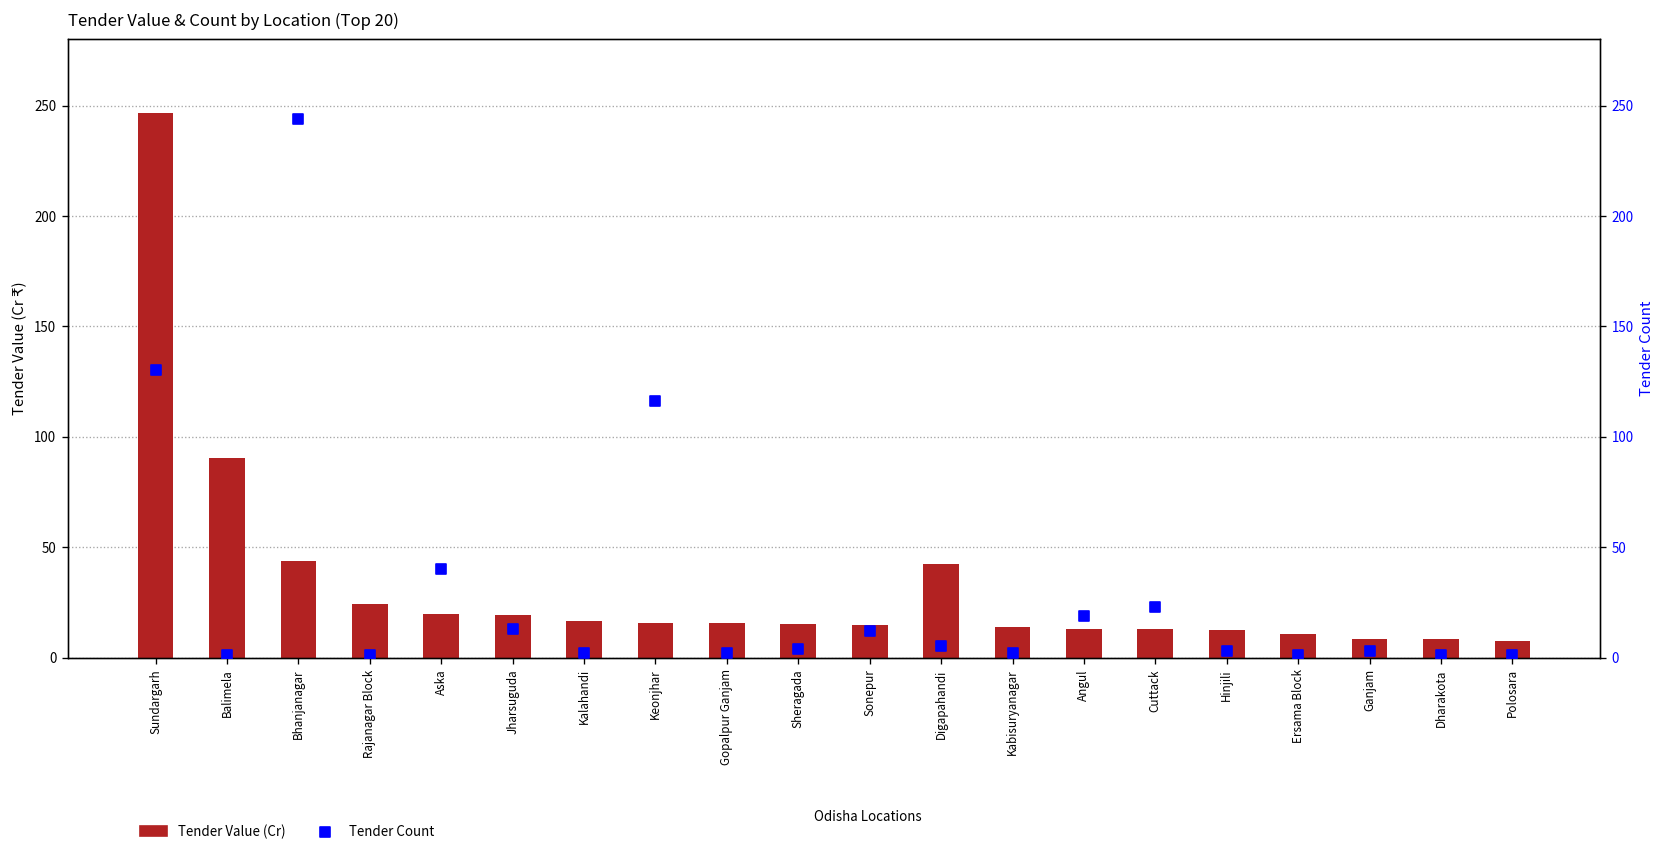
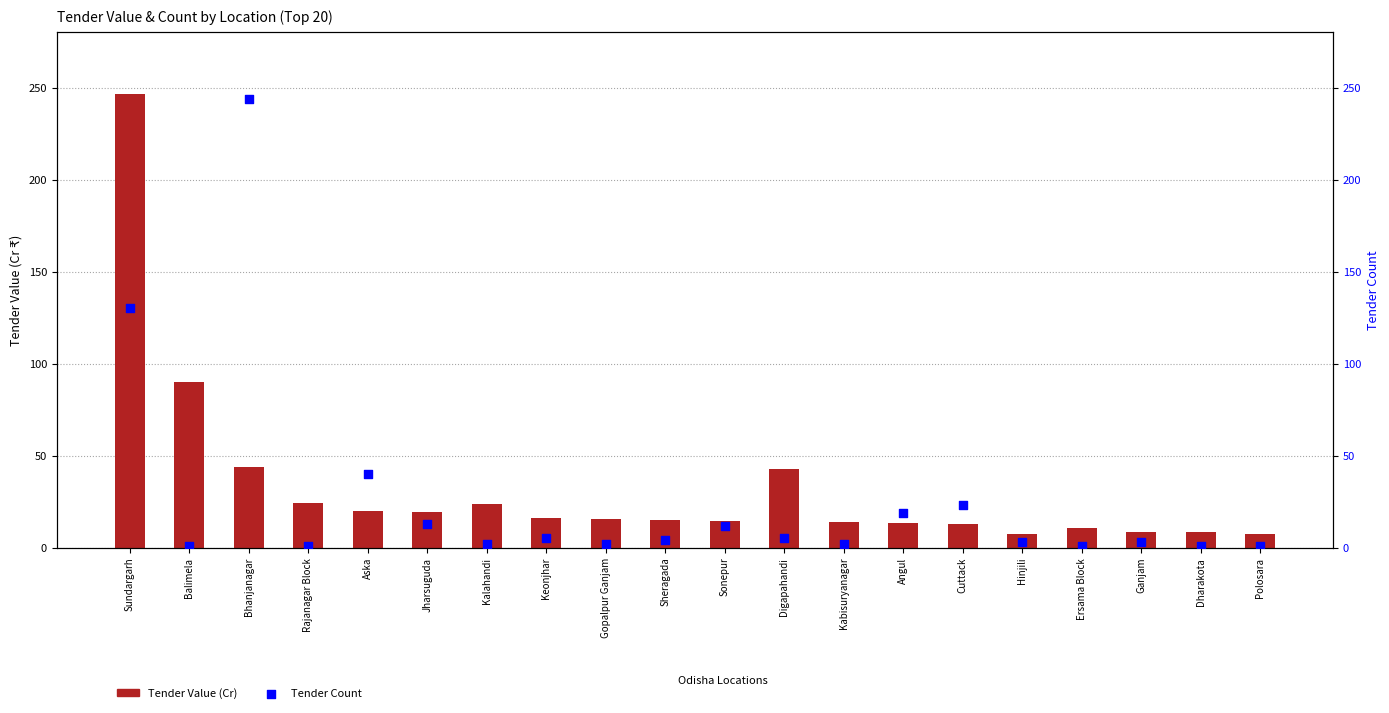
  {
    "Tender Value (Cr)": {
      "Sundargarh": 247,
      "Balimela": 90,
      "Bhanjanagar": 44,
      "Rajanagar Block": 24,
      "Aska": 20,
      "Jharsuguda": 19,
-     "Kalahandi": 17,
+     "Kalahandi": 24,
      "Keonjhar": 16,
      "Gopalpur Ganjam": 16,
      "Sheragada": 15,
      "Sonepur": 15,
      "Digapahandi": 42,
      "Kabisuryanagar": 14,
      "Angul": 13,
      "Cuttack": 13,
-     "Hinjili": 12,
+     "Hinjili": 7,
      "Ersama Block": 10,
      "Ganjam": 8,
      "Dharakota": 8,
      "Polosara": 7
    },
    "Tender Count": {
-     "Keonjhar": 116
+     "Keonjhar": 5
    }
  }
